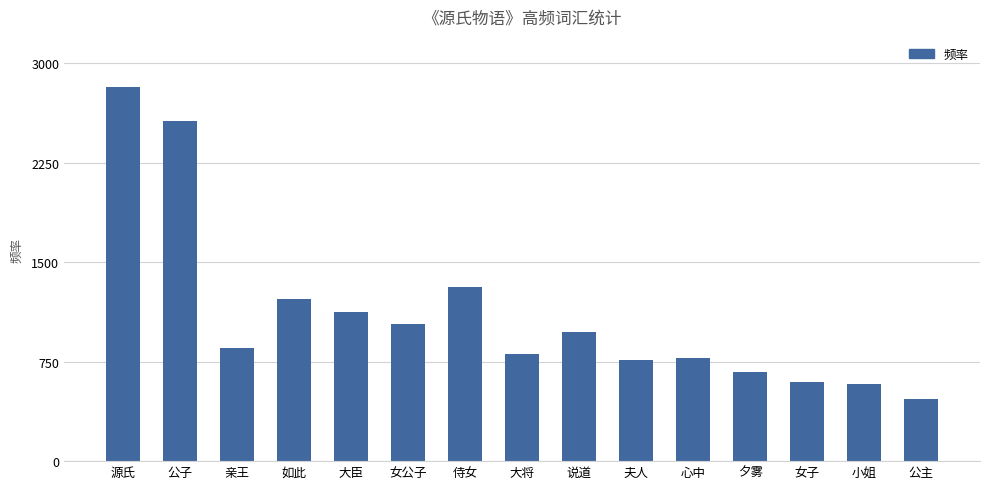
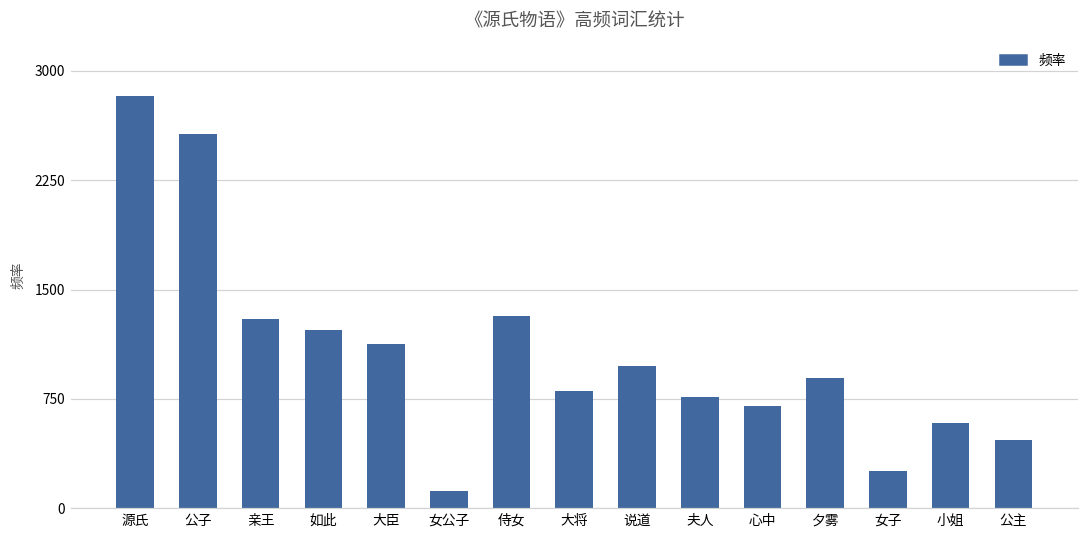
  {
    "源氏": 2830,
    "公子": 2570,
-   "亲王": 850,
+   "亲王": 1300,
    "如此": 1220,
    "大臣": 1130,
-   "女公子": 1040,
+   "女公子": 120,
    "侍女": 1320,
    "大将": 810,
    "说道": 980,
    "夫人": 760,
-   "心中": 780,
-   "夕雾": 670,
-   "女子": 600,
+   "心中": 710,
+   "夕雾": 900,
+   "女子": 250,
    "小姐": 580,
    "公主": 470
  }
